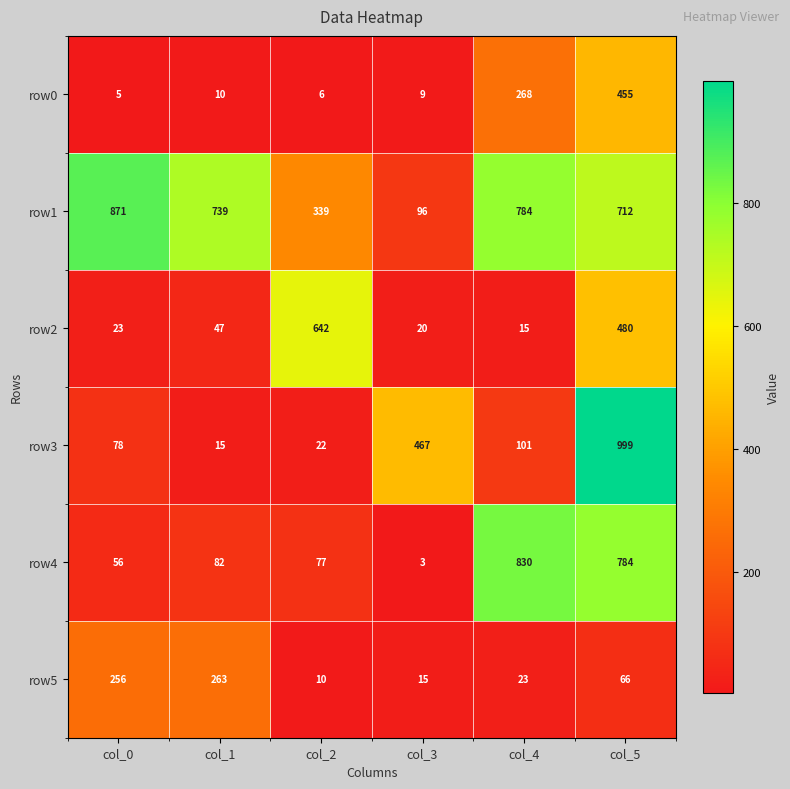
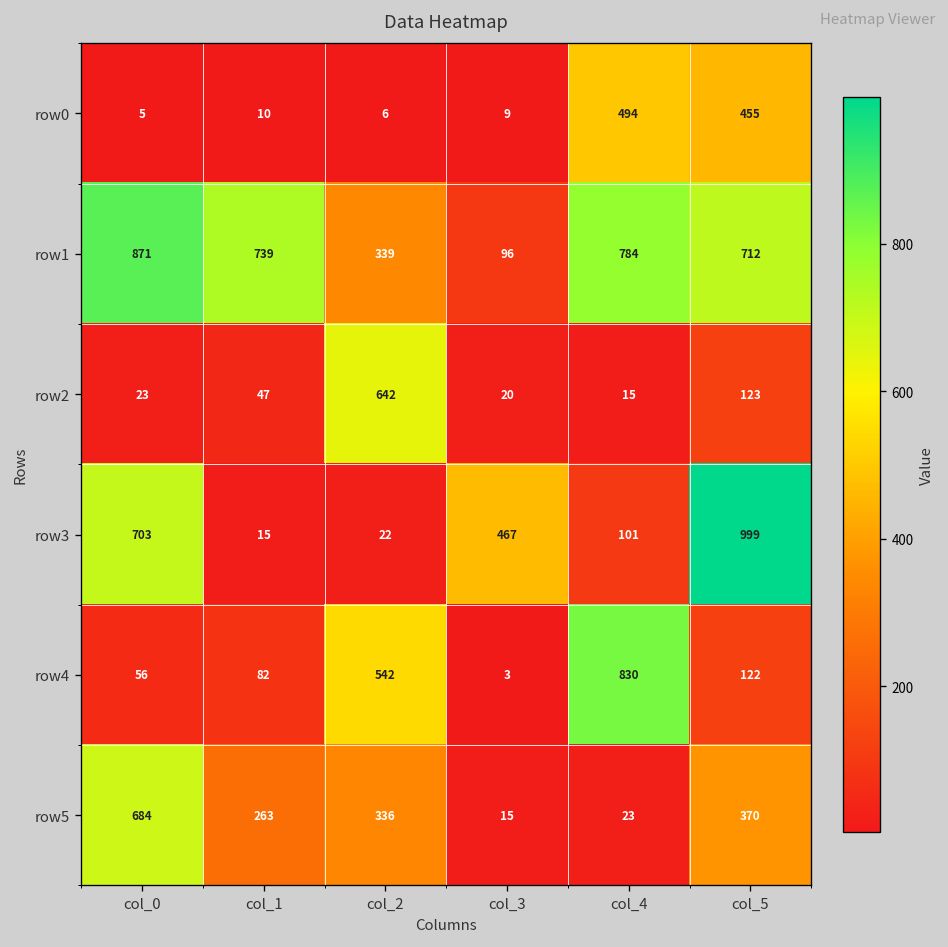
  {
    "row0": {
      "col_0": 5,
      "col_1": 10,
      "col_2": 6,
      "col_3": 9,
-     "col_4": 268,
+     "col_4": 494,
      "col_5": 455
    },
    "row1": {
      "col_0": 871,
      "col_1": 739,
      "col_2": 339,
      "col_3": 96,
      "col_4": 784,
      "col_5": 712
    },
    "row2": {
      "col_0": 23,
      "col_1": 47,
      "col_2": 642,
      "col_3": 20,
      "col_4": 15,
-     "col_5": 480
+     "col_5": 123
    },
    "row3": {
-     "col_0": 78,
+     "col_0": 703,
      "col_1": 15,
      "col_2": 22,
      "col_3": 467,
      "col_4": 101,
      "col_5": 999
    },
    "row4": {
      "col_0": 56,
      "col_1": 82,
-     "col_2": 77,
+     "col_2": 542,
      "col_3": 3,
      "col_4": 830,
-     "col_5": 784
+     "col_5": 122
    },
    "row5": {
-     "col_0": 256,
+     "col_0": 684,
      "col_1": 263,
-     "col_2": 10,
+     "col_2": 336,
      "col_3": 15,
      "col_4": 23,
-     "col_5": 66
+     "col_5": 370
    }
  }
